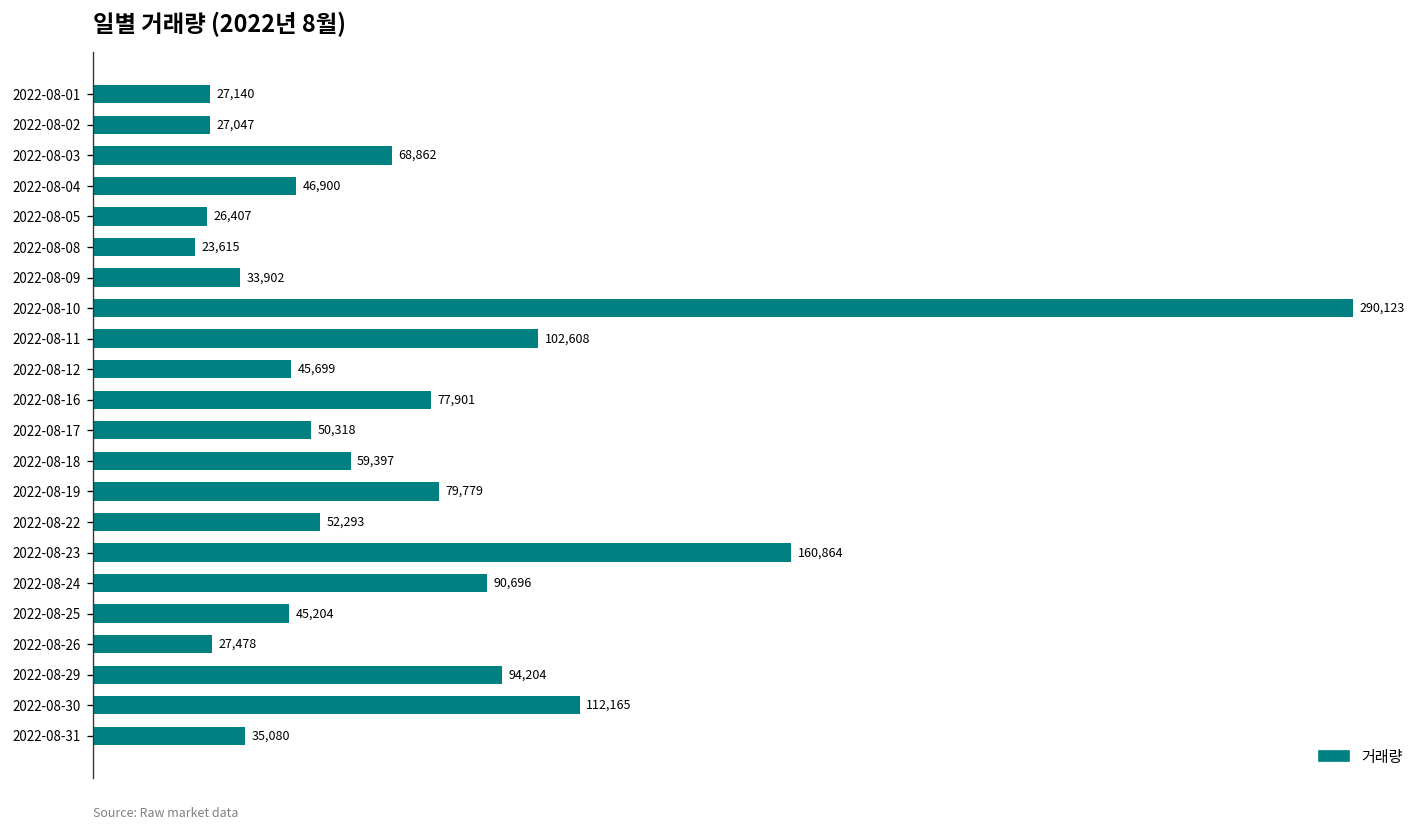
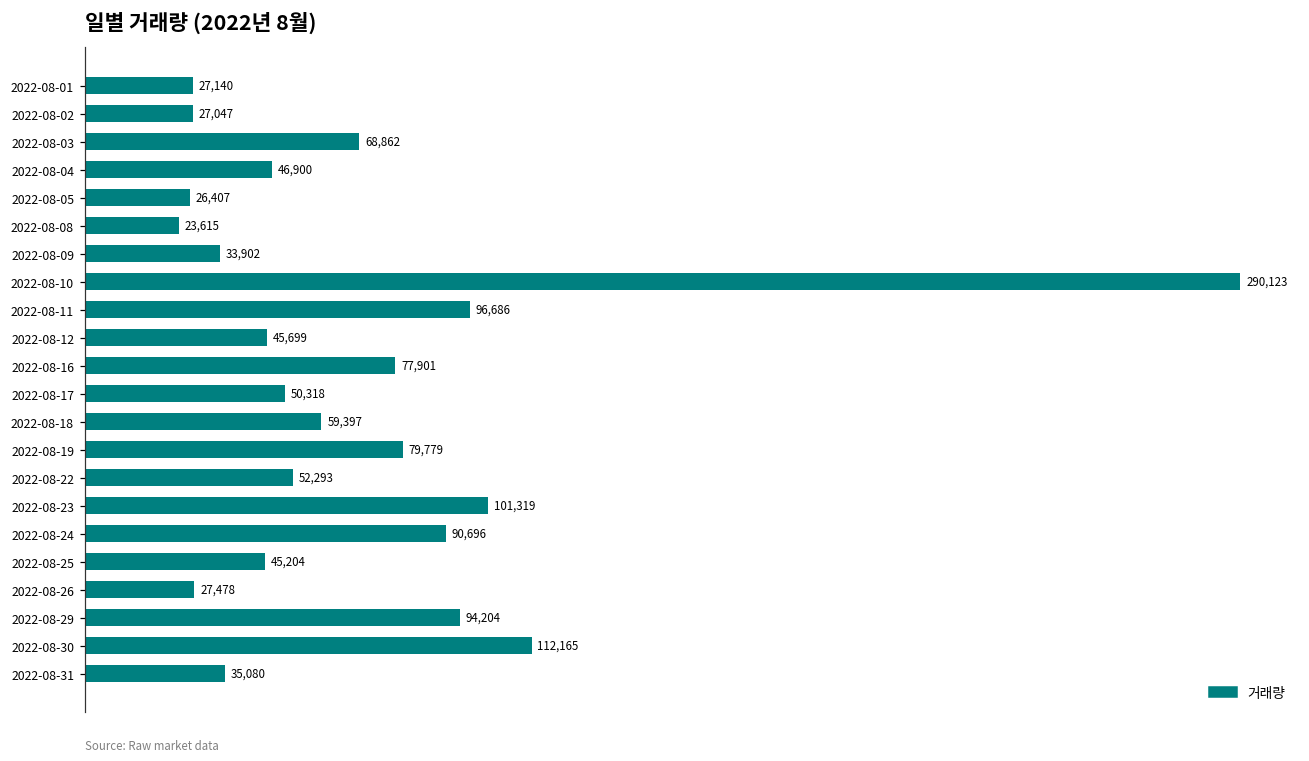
  {
    "2022-08-01": "27,140",
    "2022-08-02": "27,047",
    "2022-08-03": "68,862",
    "2022-08-04": "46,900",
    "2022-08-05": "26,407",
    "2022-08-08": "23,615",
    "2022-08-09": "33,902",
    "2022-08-10": "290,123",
-   "2022-08-11": "102,608",
+   "2022-08-11": "96,686",
    "2022-08-12": "45,699",
    "2022-08-16": "77,901",
    "2022-08-17": "50,318",
    "2022-08-18": "59,397",
    "2022-08-19": "79,779",
    "2022-08-22": "52,293",
-   "2022-08-23": "160,864",
+   "2022-08-23": "101,319",
    "2022-08-24": "90,696",
    "2022-08-25": "45,204",
    "2022-08-26": "27,478",
    "2022-08-29": "94,204",
    "2022-08-30": "112,165",
    "2022-08-31": "35,080"
  }
